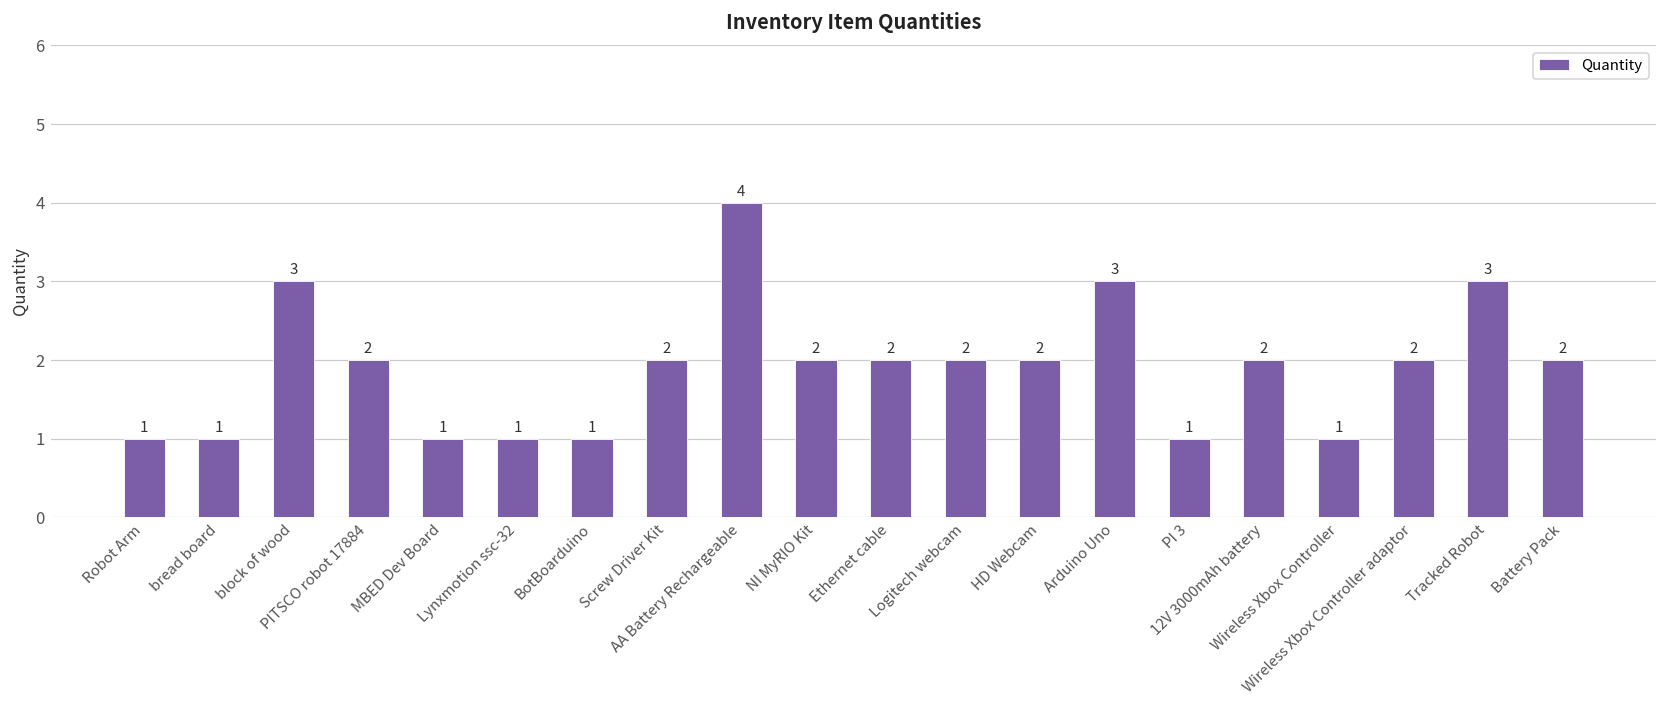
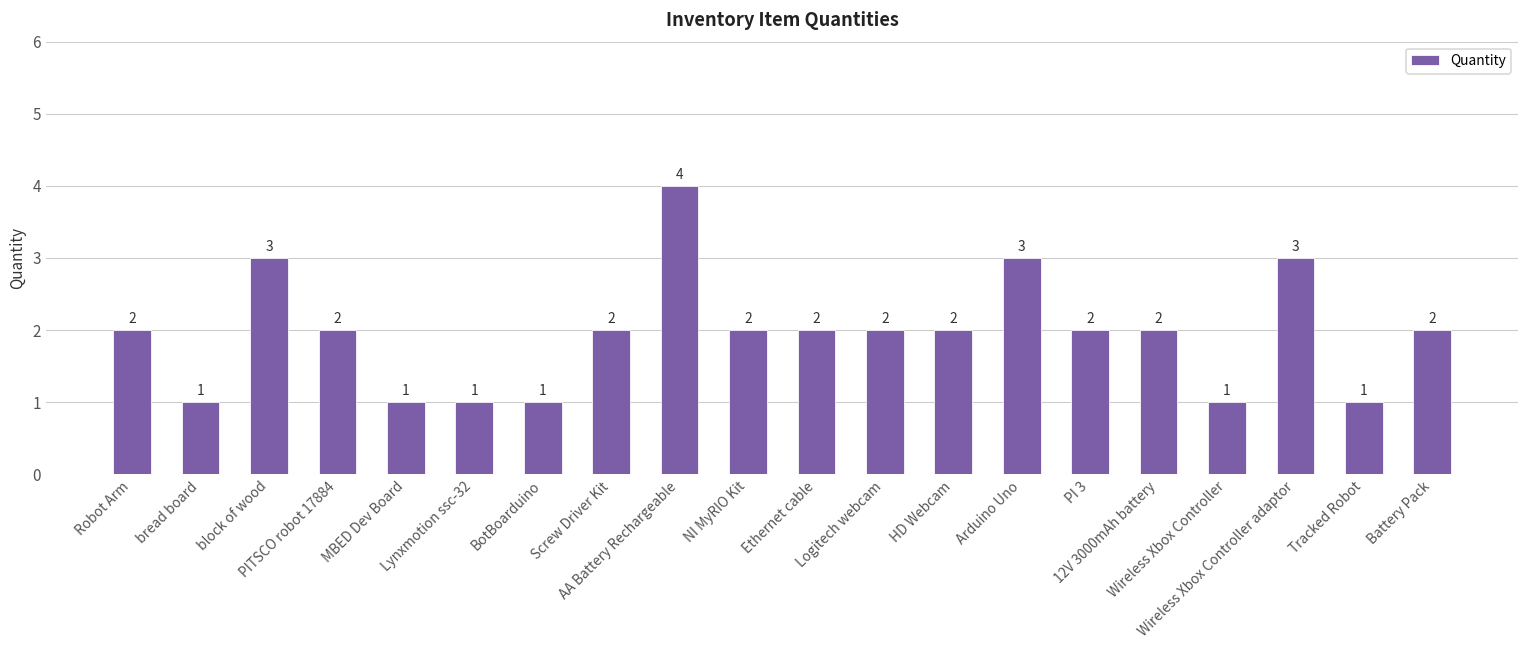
  {
-   "Robot Arm": 1,
+   "Robot Arm": 2,
    "bread board": 1,
    "block of wood": 3,
    "PITSCO robot 17884": 2,
    "MBED Dev Board": 1,
    "Lynxmotion ssc-32": 1,
    "BotBoarduino": 1,
    "Screw Driver Kit": 2,
    "AA Battery Rechargeable": 4,
    "NI MyRIO Kit": 2,
    "Ethernet cable": 2,
    "Logitech webcam": 2,
    "HD Webcam": 2,
    "Arduino Uno": 3,
-   "PI 3": 1,
+   "PI 3": 2,
    "12V 3000mAh battery": 2,
    "Wireless Xbox Controller": 1,
-   "Wireless Xbox Controller adaptor": 2,
-   "Tracked Robot": 3,
+   "Wireless Xbox Controller adaptor": 3,
+   "Tracked Robot": 1,
    "Battery Pack": 2
  }
